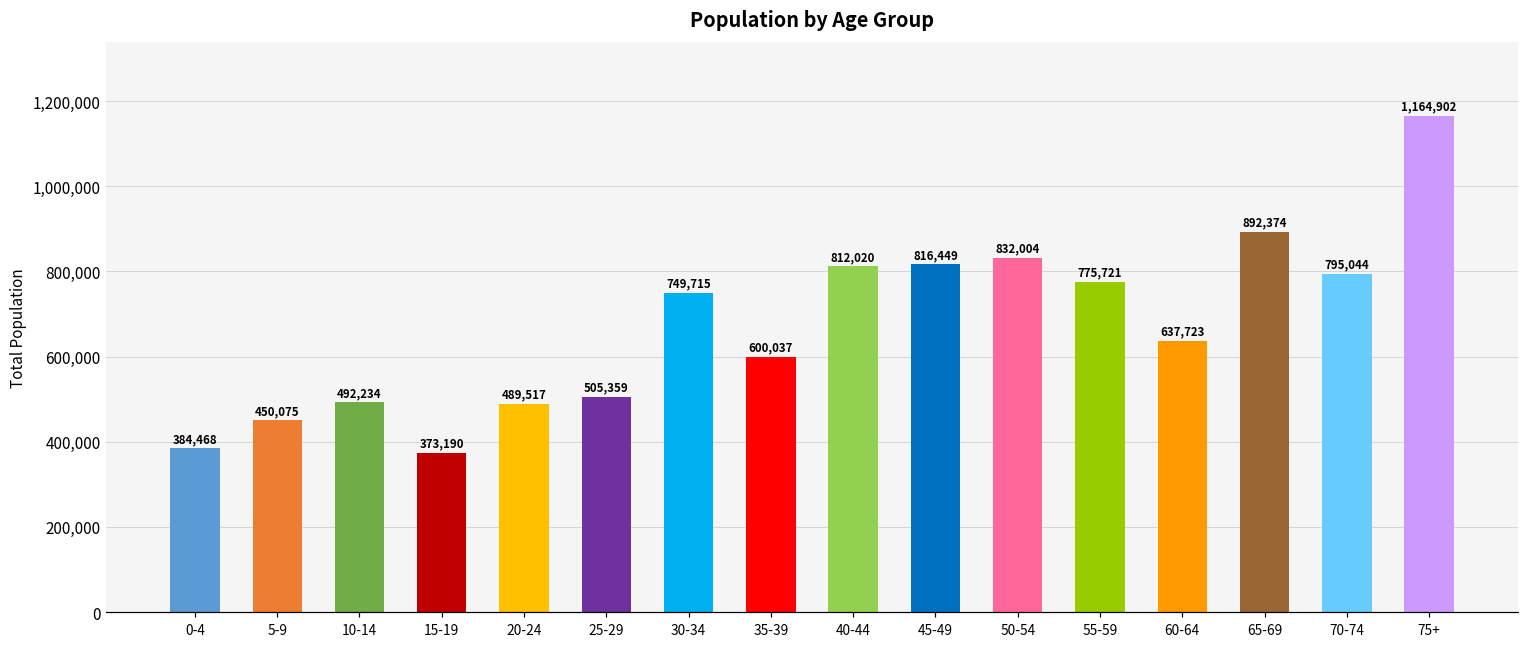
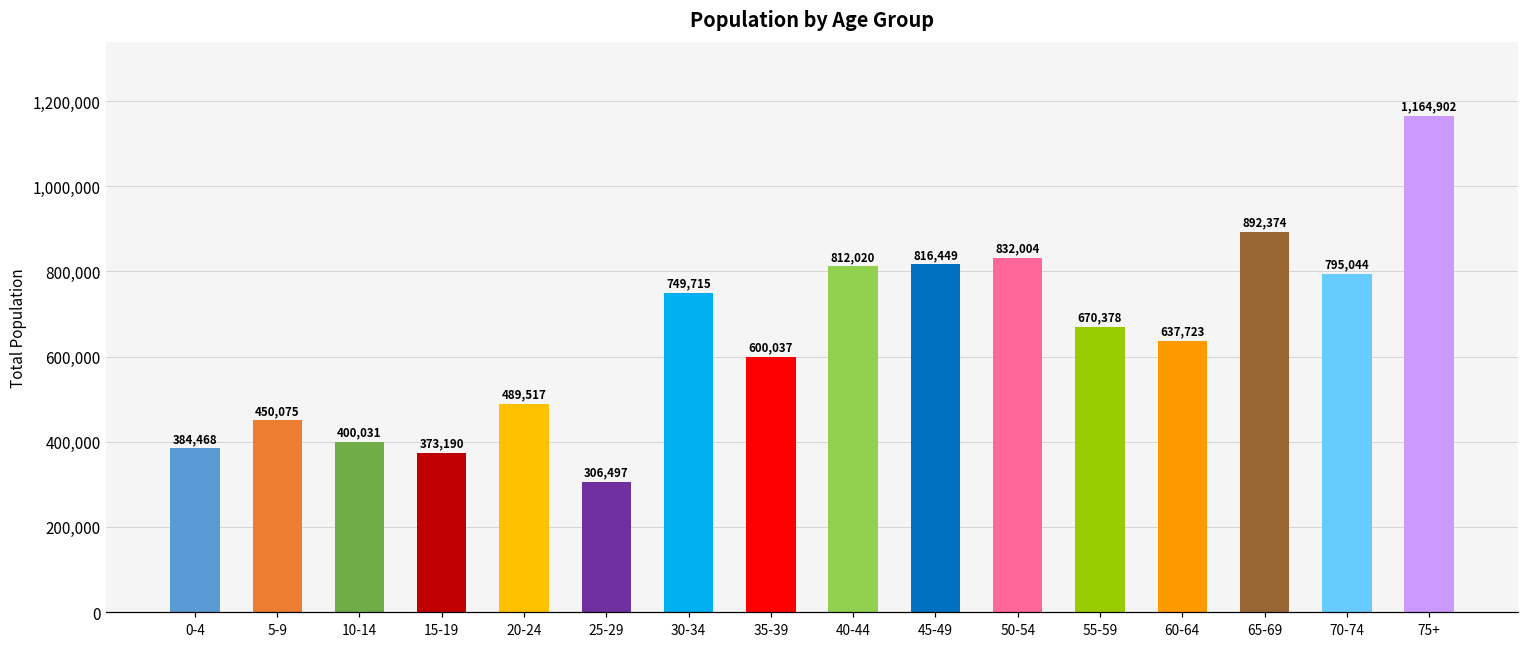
  {
    "0-4": "384,468",
    "5-9": "450,075",
-   "10-14": "492,234",
+   "10-14": "400,031",
    "15-19": "373,190",
    "20-24": "489,517",
-   "25-29": "505,359",
+   "25-29": "306,497",
    "30-34": "749,715",
    "35-39": "600,037",
    "40-44": "812,020",
    "45-49": "816,449",
    "50-54": "832,004",
-   "55-59": "775,721",
+   "55-59": "670,378",
    "60-64": "637,723",
    "65-69": "892,374",
    "70-74": "795,044",
    "75+": "1,164,902"
  }
